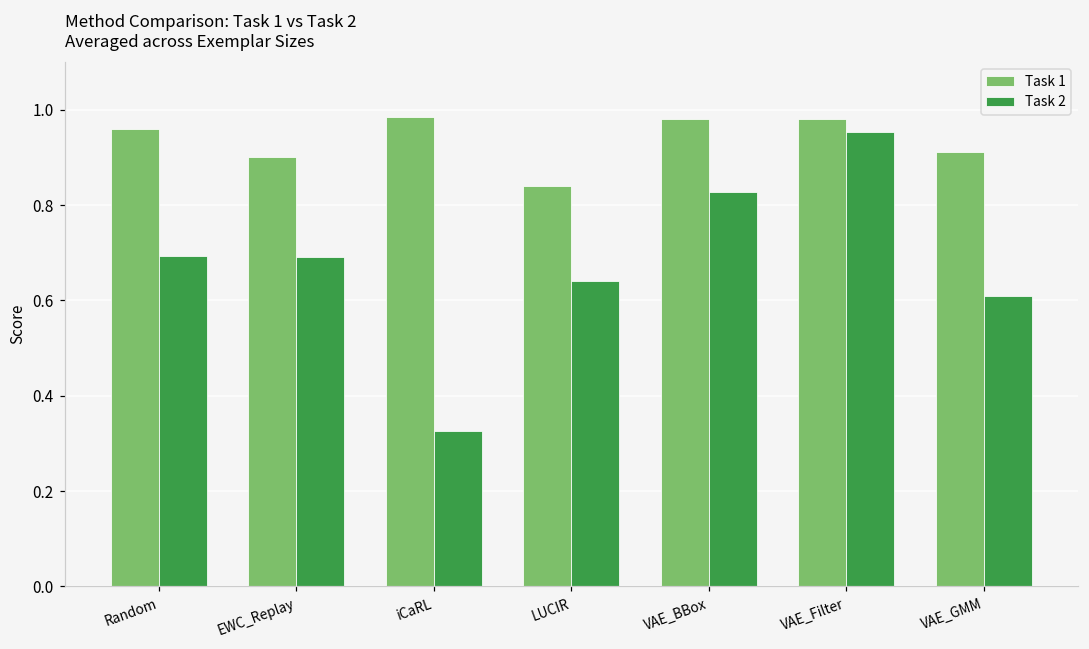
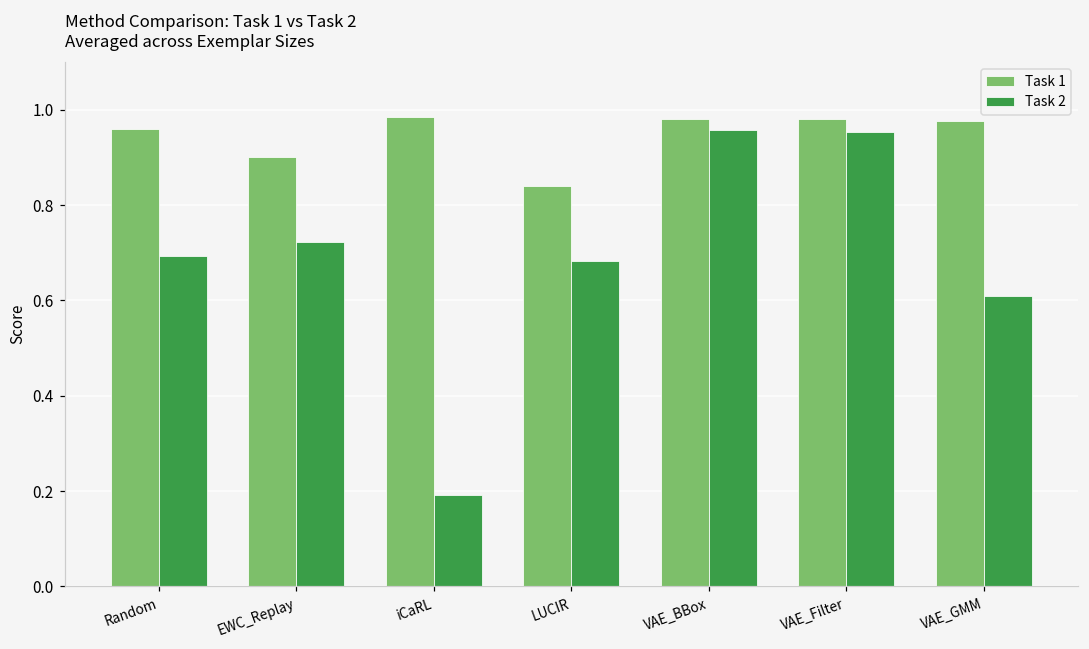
  {
    "Task 1": {
      "Random": 0.96,
      "EWC_Replay": 0.90,
      "iCaRL": 0.98,
      "LUCIR": 0.84,
      "VAE_BBox": 0.98,
      "VAE_Filter": 0.98,
-     "VAE_GMM": 0.91
+     "VAE_GMM": 0.98
    },
    "Task 2": {
      "Random": 0.69,
-     "EWC_Replay": 0.69,
-     "iCaRL": 0.33,
-     "LUCIR": 0.64,
-     "VAE_BBox": 0.83,
+     "EWC_Replay": 0.72,
+     "iCaRL": 0.19,
+     "LUCIR": 0.68,
+     "VAE_BBox": 0.96,
      "VAE_Filter": 0.95,
      "VAE_GMM": 0.61
    }
  }
